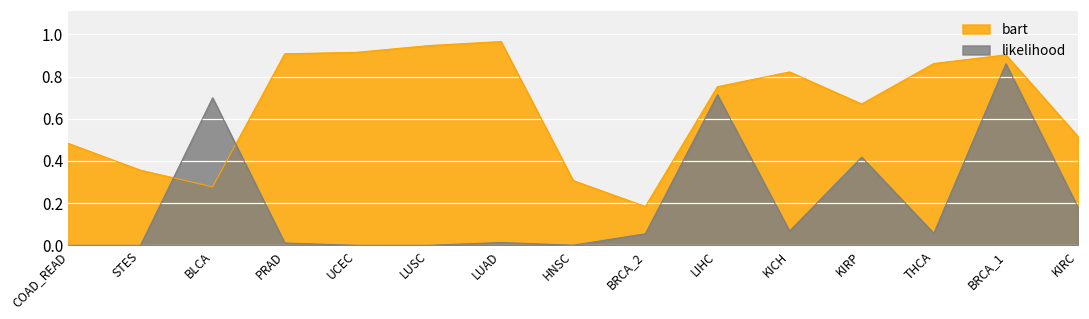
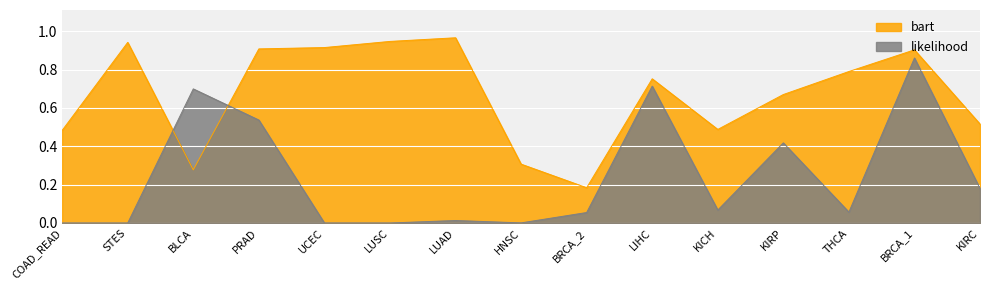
  {
    "bart": {
      "COAD_READ": 0.48,
-     "STES": 0.36,
+     "STES": 0.94,
      "BLCA": 0.28,
      "PRAD": 0.91,
      "UCEC": 0.92,
      "LUSC": 0.95,
      "LUAD": 0.97,
      "HNSC": 0.31,
      "BRCA_2": 0.18,
      "LIHC": 0.75,
-     "KICH": 0.82,
+     "KICH": 0.49,
      "KIRP": 0.67,
-     "THCA": 0.86,
+     "THCA": 0.79,
      "BRCA_1": 0.90,
      "KIRC": 0.52
    },
    "likelihood": {
      "COAD_READ": 0.00,
      "STES": 0.00,
      "BLCA": 0.70,
-     "PRAD": 0.01,
+     "PRAD": 0.54,
      "UCEC": 0.00,
      "LUSC": 0.00,
      "LUAD": 0.01,
      "HNSC": 0.00,
      "BRCA_2": 0.05,
      "LIHC": 0.71,
      "KICH": 0.07,
      "KIRP": 0.42,
      "THCA": 0.06,
      "BRCA_1": 0.86,
      "KIRC": 0.18
    }
  }
